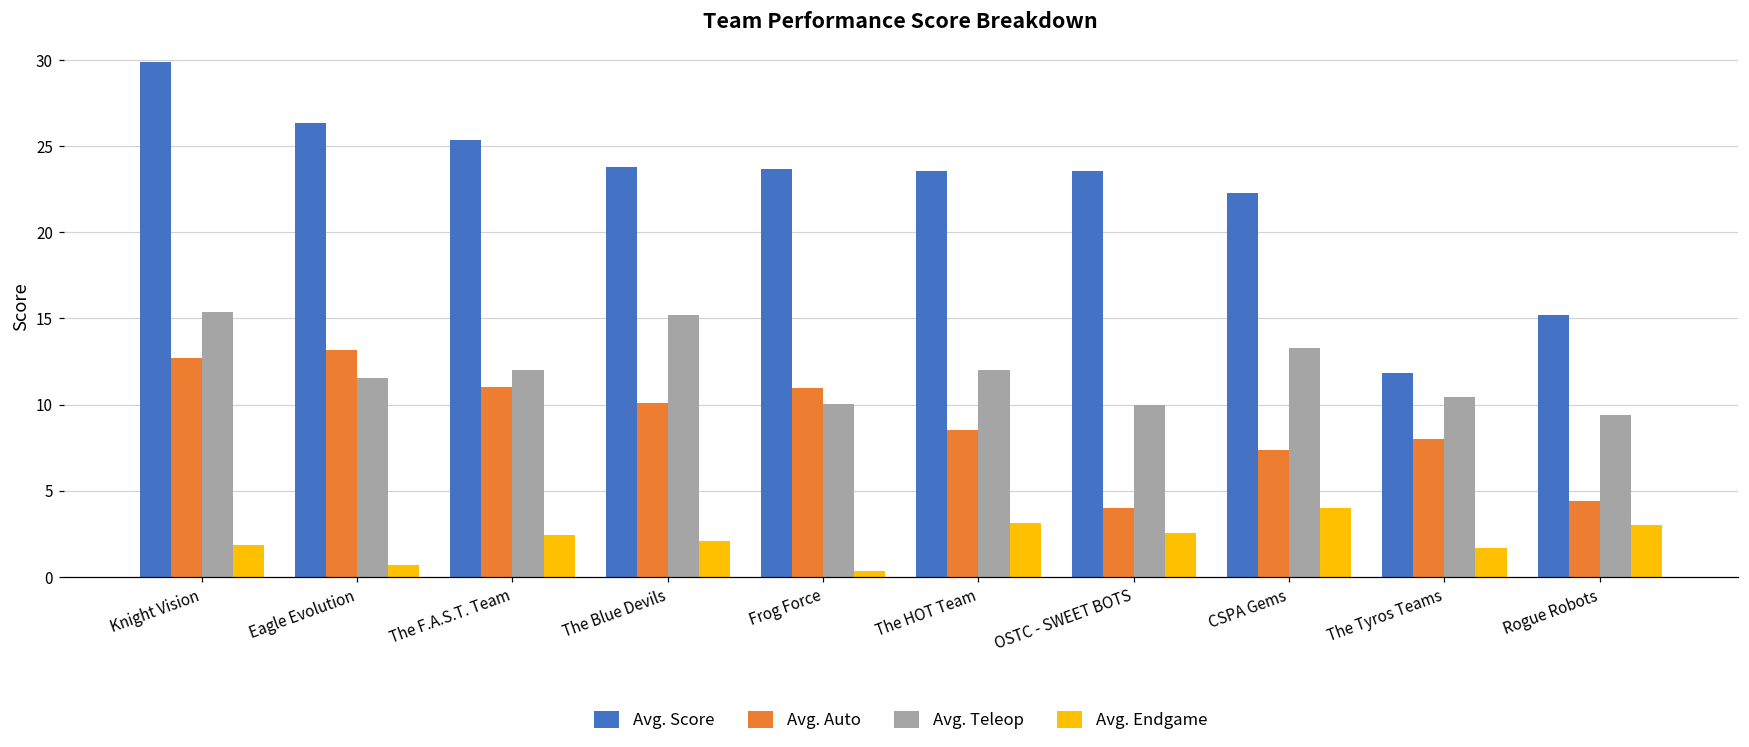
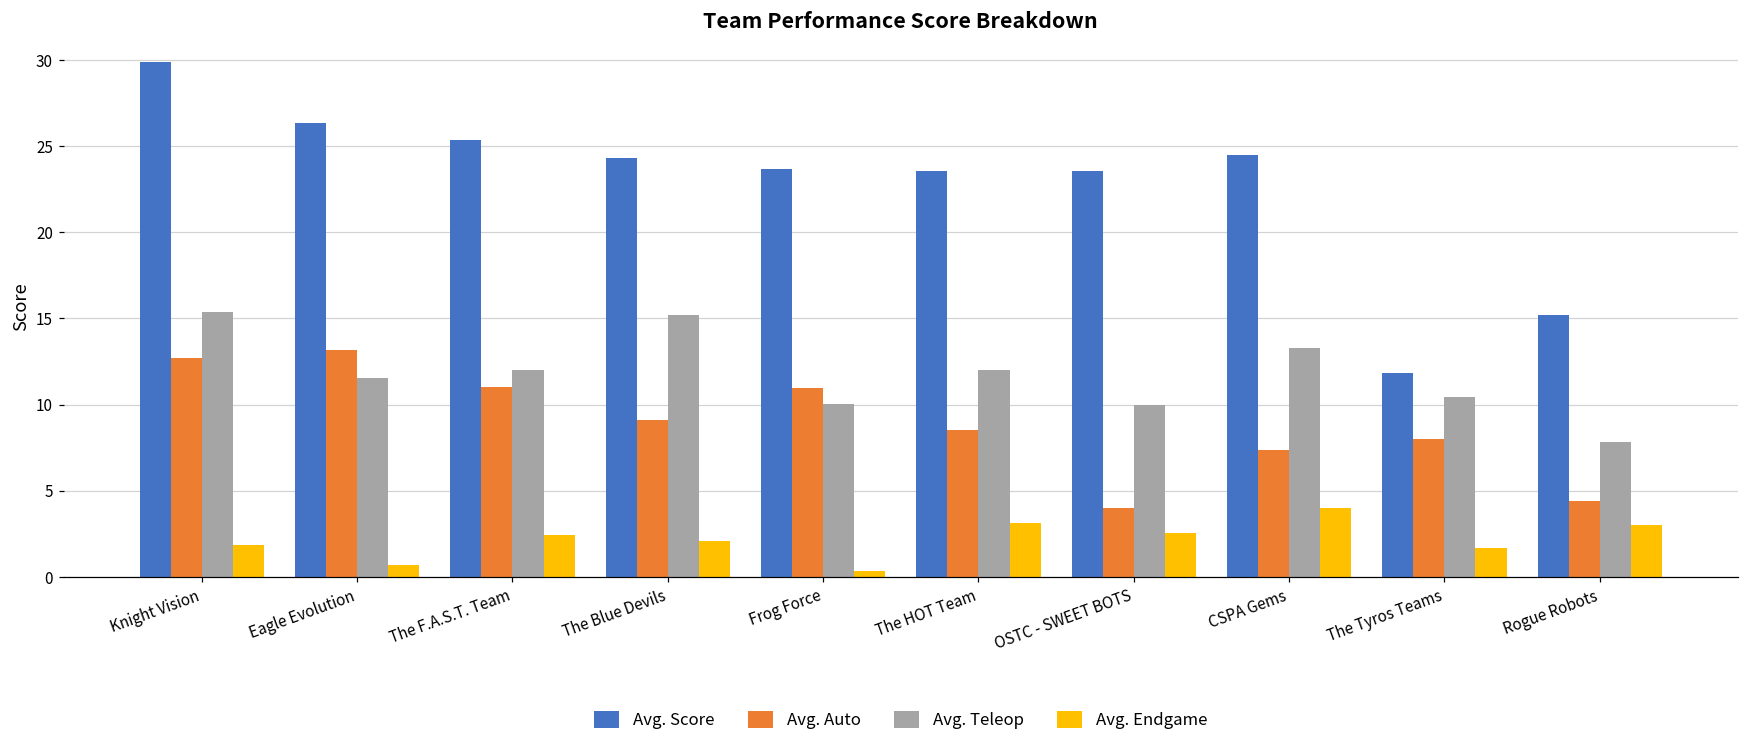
  {
    "Avg. Score": {
      "Knight Vision": 29.9,
      "Eagle Evolution": 26.4,
      "The F.A.S.T. Team": 25.4,
-     "The Blue Devils": 23.8,
+     "The Blue Devils": 24.3,
      "Frog Force": 23.7,
      "The HOT Team": 23.6,
      "OSTC - SWEET BOTS": 23.6,
-     "CSPA Gems": 22.3,
+     "CSPA Gems": 24.5,
      "The Tyros Teams": 11.8,
      "Rogue Robots": 15.2
    },
    "Avg. Auto": {
      "Knight Vision": 12.7,
      "Eagle Evolution": 13.2,
      "The F.A.S.T. Team": 11.0,
-     "The Blue Devils": 10.1,
+     "The Blue Devils": 9.1,
      "Frog Force": 10.9,
      "The HOT Team": 8.5,
      "OSTC - SWEET BOTS": 4.0,
      "CSPA Gems": 7.4,
      "The Tyros Teams": 8.0,
      "Rogue Robots": 4.4
    },
    "Avg. Teleop": {
      "Knight Vision": 15.4,
      "Eagle Evolution": 11.5,
      "The F.A.S.T. Team": 12.0,
      "The Blue Devils": 15.2,
      "Frog Force": 10.0,
      "The HOT Team": 12.0,
      "OSTC - SWEET BOTS": 10.0,
      "CSPA Gems": 13.3,
      "The Tyros Teams": 10.5,
-     "Rogue Robots": 9.4
+     "Rogue Robots": 7.8
    },
    "Avg. Endgame": {
      "Knight Vision": 1.8,
      "Eagle Evolution": 0.6,
      "The F.A.S.T. Team": 2.4,
      "The Blue Devils": 2.0,
      "Frog Force": 0.3,
      "The HOT Team": 3.1,
      "OSTC - SWEET BOTS": 2.6,
      "CSPA Gems": 4.0,
      "The Tyros Teams": 1.6,
      "Rogue Robots": 3.0
    }
  }
